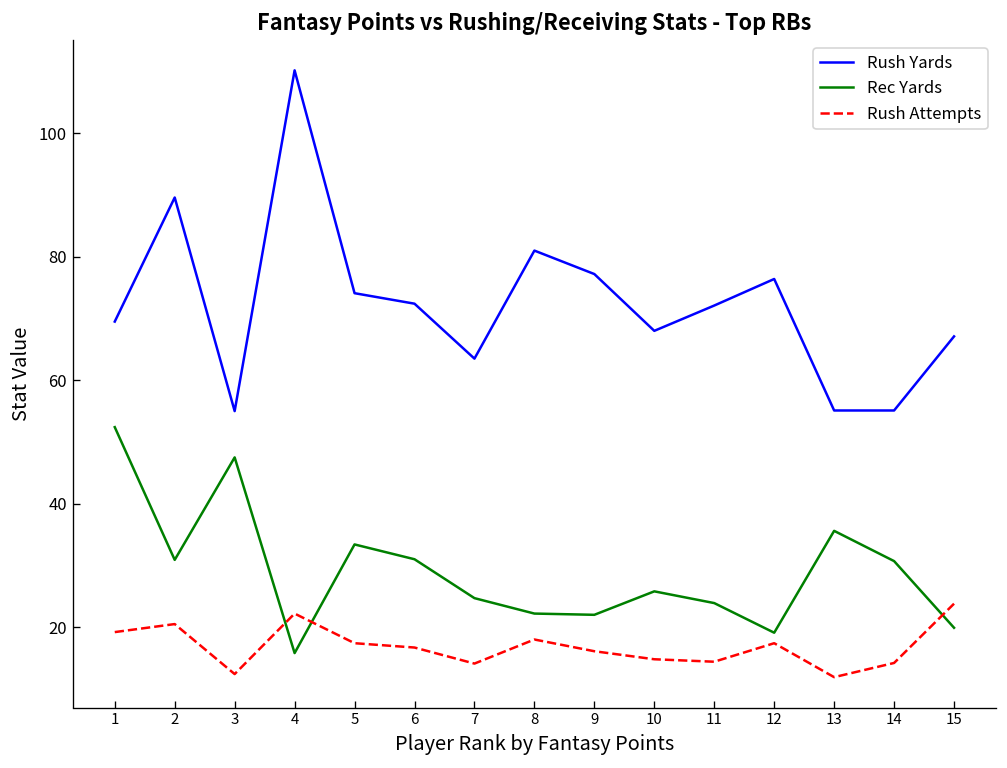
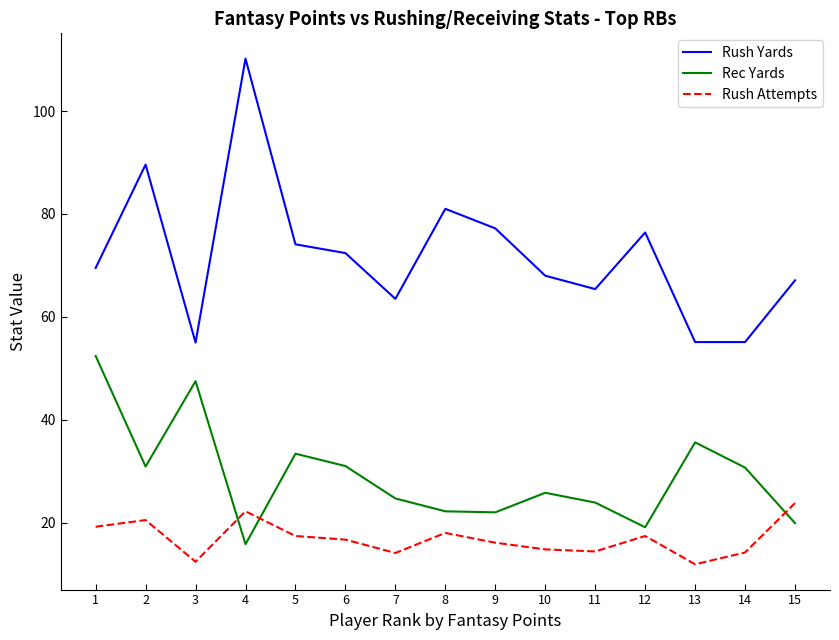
  {
    "Rush Yards": {
      "1": 70,
      "2": 90,
      "3": 55,
      "4": 110,
      "5": 74,
      "6": 72,
      "7": 64,
      "8": 81,
      "9": 77,
      "10": 68,
-     "11": 72,
+     "11": 65,
      "12": 76,
      "13": 55,
      "14": 55,
      "15": 67
    },
    "Rec Yards": {
      "1": 52,
      "2": 31,
      "3": 48,
      "4": 16,
      "5": 33,
      "6": 31,
      "7": 25,
      "8": 22,
      "9": 22,
      "10": 26,
      "11": 24,
      "12": 19,
      "13": 36,
      "14": 31,
      "15": 20
    },
    "Rush Attempts": {
      "1": 19,
      "2": 21,
      "3": 12,
      "4": 22,
      "5": 17,
      "6": 17,
      "7": 14,
      "8": 18,
      "9": 16,
      "10": 15,
      "11": 14,
      "12": 17,
      "13": 12,
      "14": 14,
      "15": 24
    }
  }
